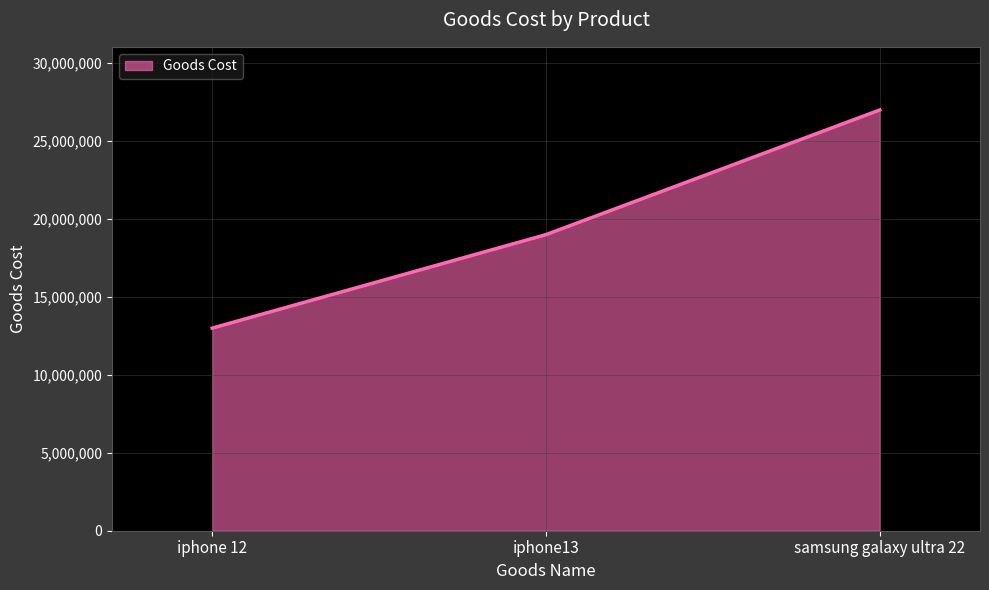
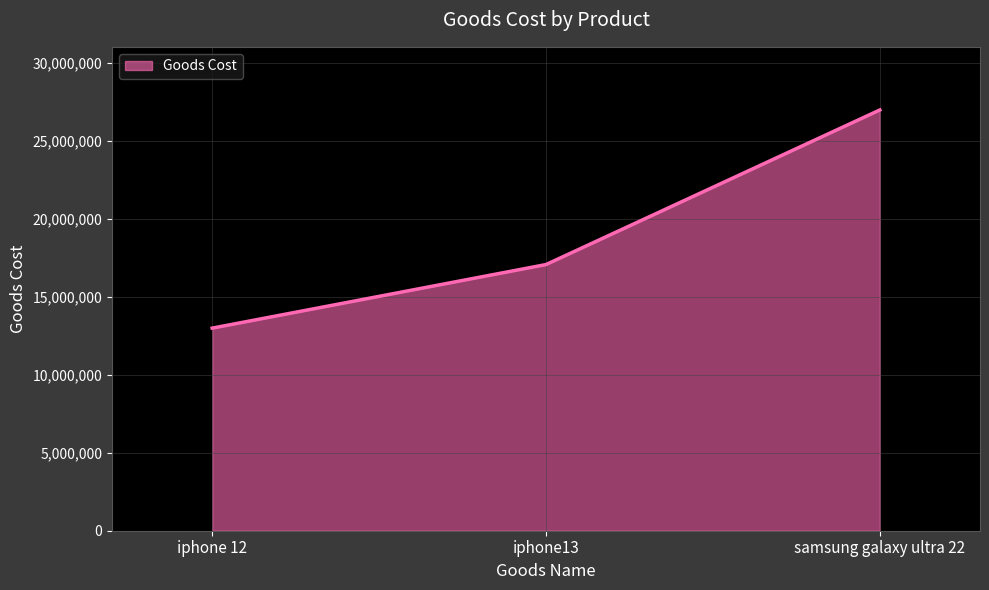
  {
    "iphone 12": "13,000,000",
-   "iphone13": "19,000,000",
+   "iphone13": "17,100,000",
    "samsung galaxy ultra 22": "27,000,000"
  }
